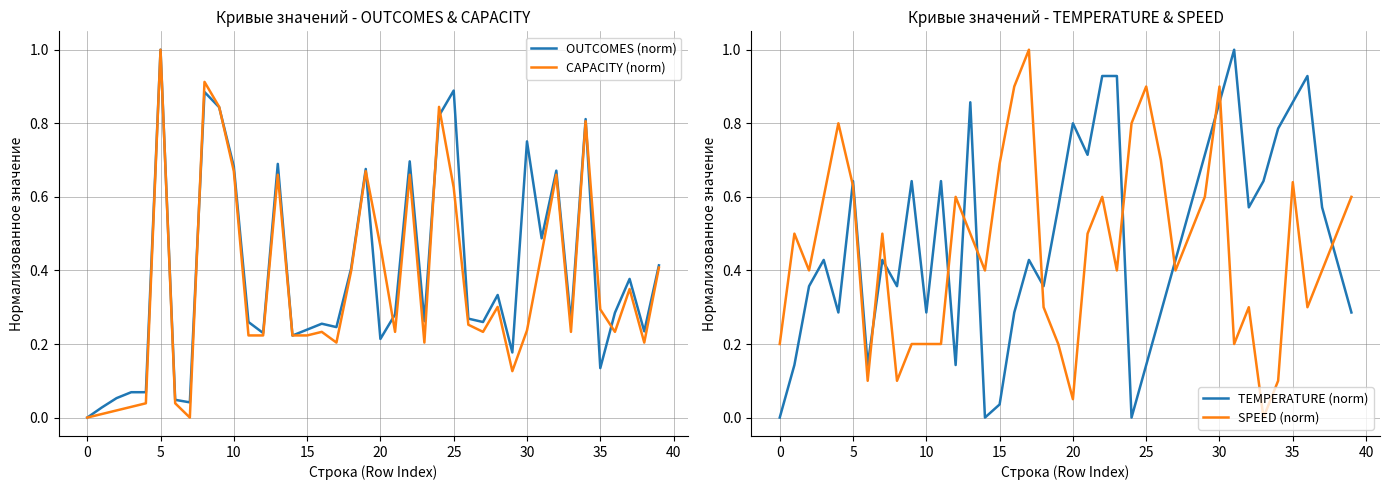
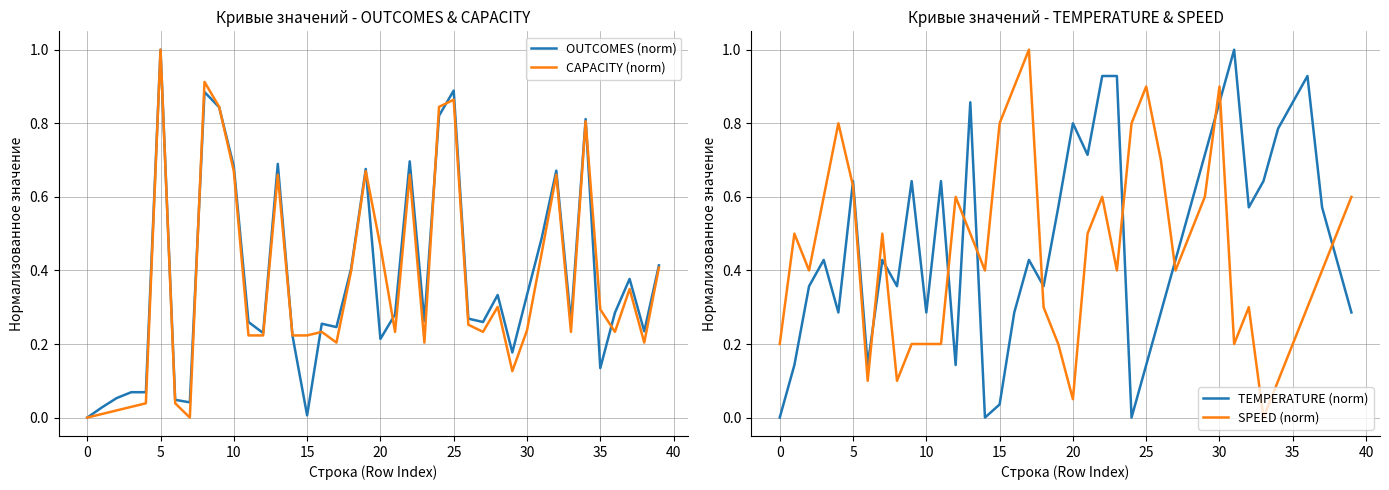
  {
    "Кривые значений - OUTCOMES & CAPACITY": {
      "OUTCOMES (norm)": {
        "10": 0.68,
-       "15": 0.24,
+       "15": 0.01,
        "20": 0.21,
        "25": 0.89,
-       "30": 0.75,
+       "30": 0.33,
        "35": 0.13
      },
      "CAPACITY (norm)": {
        "10": 0.67,
        "15": 0.22,
        "20": 0.47,
-       "25": 0.63,
+       "25": 0.86,
        "30": 0.24,
        "35": 0.29
      }
    },
    "Кривые значений - TEMPERATURE & SPEED": {
      "TEMPERATURE (norm)": {
        "0": 0.00,
        "5": 0.64,
        "10": 0.29,
        "15": 0.04,
        "20": 0.80,
        "25": 0.14,
        "30": 0.86,
        "35": 0.86
      },
      "SPEED (norm)": {
        "0": 0.20,
        "5": 0.63,
        "10": 0.20,
-       "15": 0.69,
+       "15": 0.80,
        "20": 0.05,
        "25": 0.90,
        "30": 0.90,
-       "35": 0.64
+       "35": 0.20
      }
    }
  }
